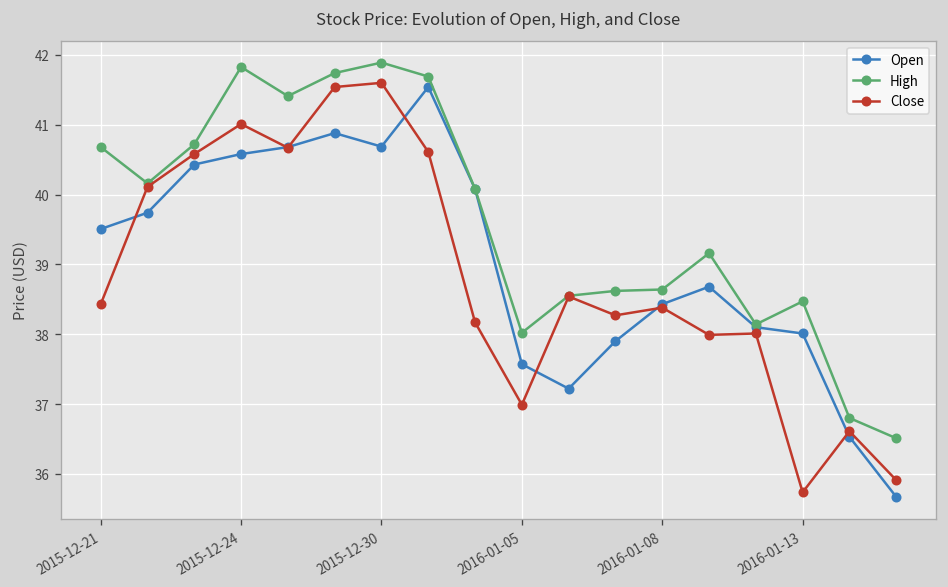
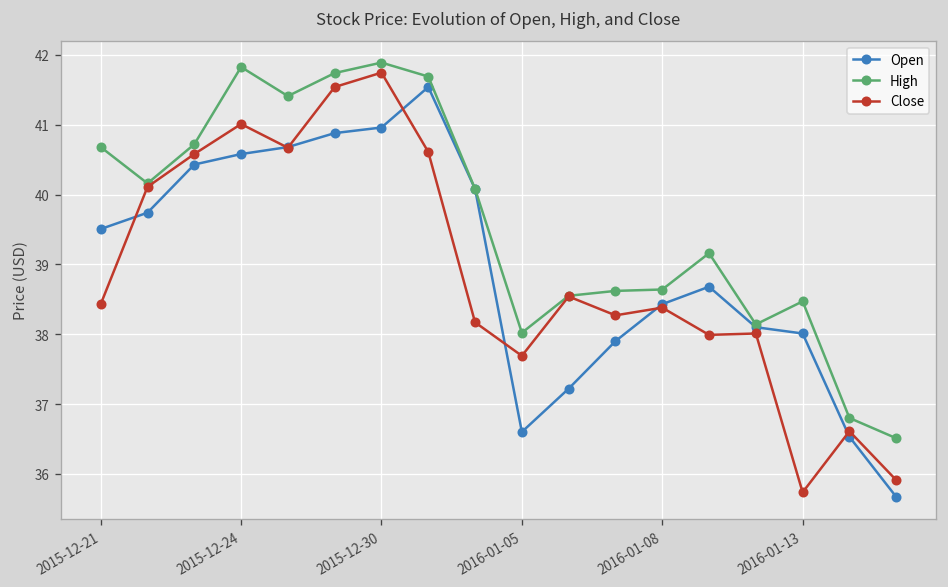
  {
    "Open": {
      "2015-12-21": 39.5,
      "2015-12-24": 40.6,
-     "2015-12-30": 40.7,
-     "2016-01-05": 37.6,
+     "2015-12-30": 41.0,
+     "2016-01-05": 36.6,
      "2016-01-08": 38.4,
      "2016-01-13": 38.0
    },
    "High": {
      "2015-12-21": 40.7,
      "2015-12-24": 41.8,
      "2015-12-30": 41.9,
      "2016-01-05": 38.0,
      "2016-01-08": 38.6,
      "2016-01-13": 38.5
    },
    "Close": {
      "2015-12-21": 38.4,
      "2015-12-24": 41.0,
-     "2015-12-30": 41.6,
-     "2016-01-05": 37.0,
+     "2015-12-30": 41.7,
+     "2016-01-05": 37.7,
      "2016-01-08": 38.4,
      "2016-01-13": 35.7
    }
  }
